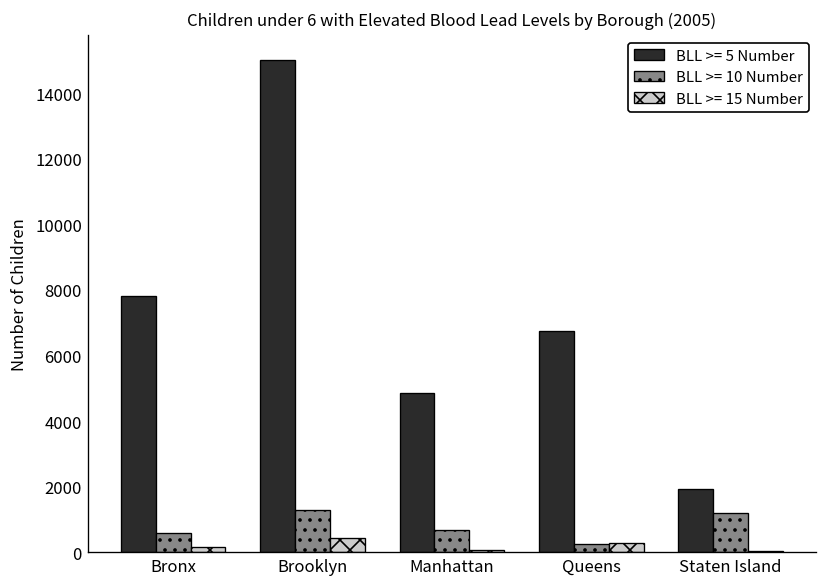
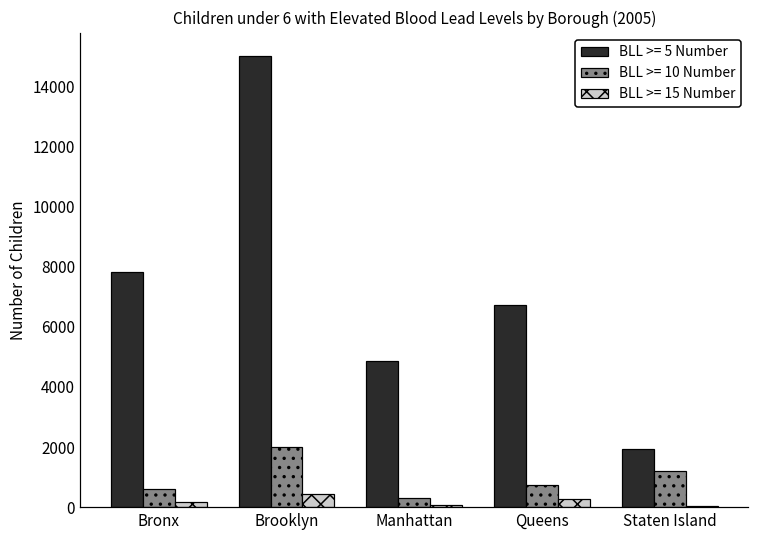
  {
    "BLL >= 5 Number": {
      "Bronx": 7800,
      "Brooklyn": 15000,
      "Manhattan": 4900,
      "Queens": 6700,
      "Staten Island": 1900
    },
    "BLL >= 10 Number": {
      "Bronx": 600,
-     "Brooklyn": 1300,
-     "Manhattan": 700,
-     "Queens": 300,
+     "Brooklyn": 2000,
+     "Manhattan": 300,
+     "Queens": 800,
      "Staten Island": 1200
    },
    "BLL >= 15 Number": {
      "Bronx": 200,
      "Brooklyn": 400,
      "Queens": 300
    }
  }
